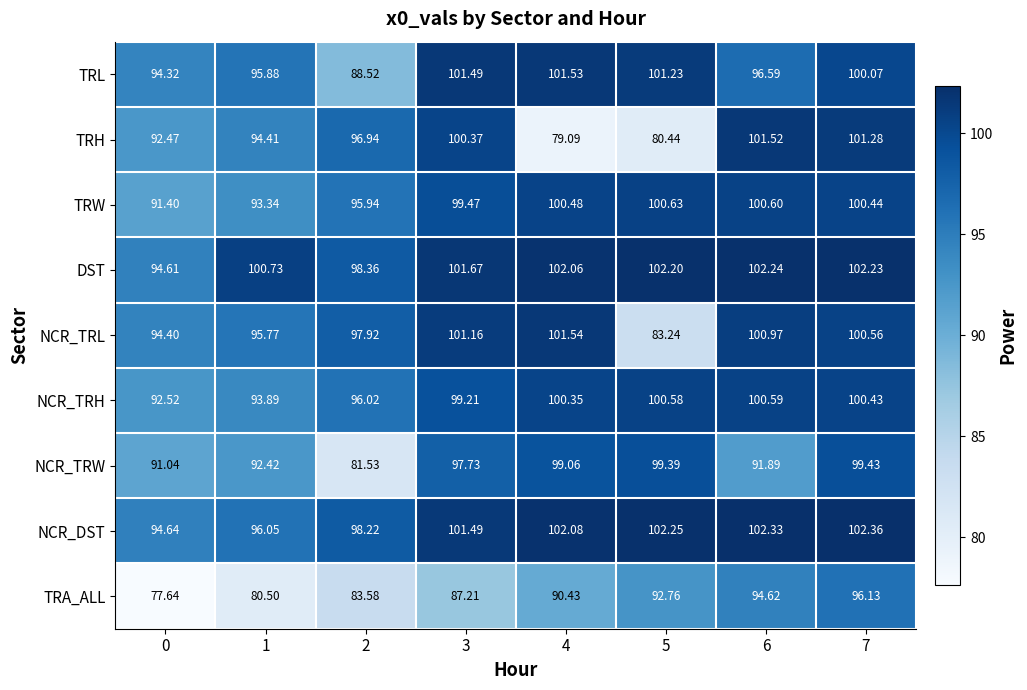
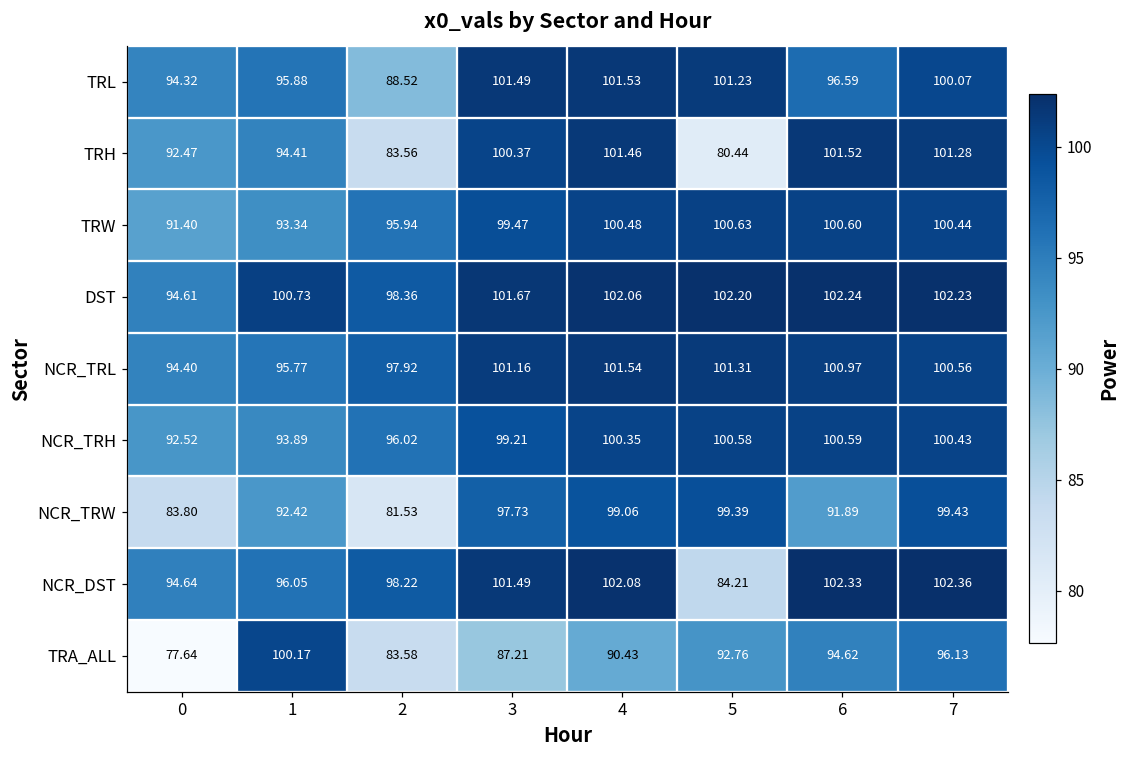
  {
    "TRL": {
      "0": 94.32,
      "1": 95.88,
      "2": 88.52,
      "3": 101.49,
      "4": 101.53,
      "5": 101.23,
      "6": 96.59,
      "7": 100.07
    },
    "TRH": {
      "0": 92.47,
      "1": 94.41,
-     "2": 96.94,
+     "2": 83.56,
      "3": 100.37,
-     "4": 79.09,
+     "4": 101.46,
      "5": 80.44,
      "6": 101.52,
      "7": 101.28
    },
    "TRW": {
      "0": 91.40,
      "1": 93.34,
      "2": 95.94,
      "3": 99.47,
      "4": 100.48,
      "5": 100.63,
      "6": 100.60,
      "7": 100.44
    },
    "DST": {
      "0": 94.61,
      "1": 100.73,
      "2": 98.36,
      "3": 101.67,
      "4": 102.06,
      "5": 102.20,
      "6": 102.24,
      "7": 102.23
    },
    "NCR_TRL": {
      "0": 94.40,
      "1": 95.77,
      "2": 97.92,
      "3": 101.16,
      "4": 101.54,
-     "5": 83.24,
+     "5": 101.31,
      "6": 100.97,
      "7": 100.56
    },
    "NCR_TRH": {
      "0": 92.52,
      "1": 93.89,
      "2": 96.02,
      "3": 99.21,
      "4": 100.35,
      "5": 100.58,
      "6": 100.59,
      "7": 100.43
    },
    "NCR_TRW": {
-     "0": 91.04,
+     "0": 83.80,
      "1": 92.42,
      "2": 81.53,
      "3": 97.73,
      "4": 99.06,
      "5": 99.39,
      "6": 91.89,
      "7": 99.43
    },
    "NCR_DST": {
      "0": 94.64,
      "1": 96.05,
      "2": 98.22,
      "3": 101.49,
      "4": 102.08,
-     "5": 102.25,
+     "5": 84.21,
      "6": 102.33,
      "7": 102.36
    },
    "TRA_ALL": {
      "0": 77.64,
-     "1": 80.50,
+     "1": 100.17,
      "2": 83.58,
      "3": 87.21,
      "4": 90.43,
      "5": 92.76,
      "6": 94.62,
      "7": 96.13
    }
  }
